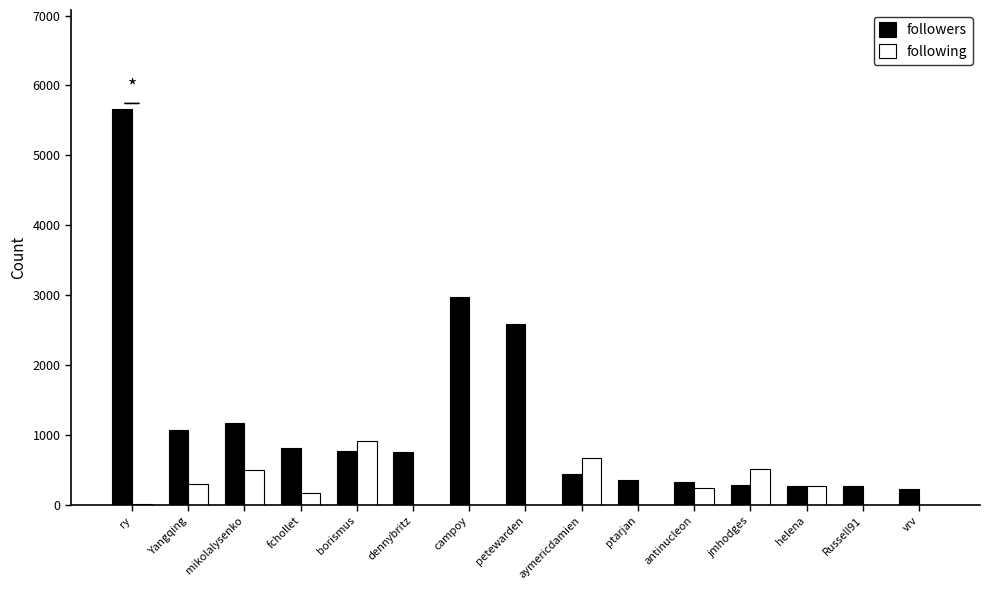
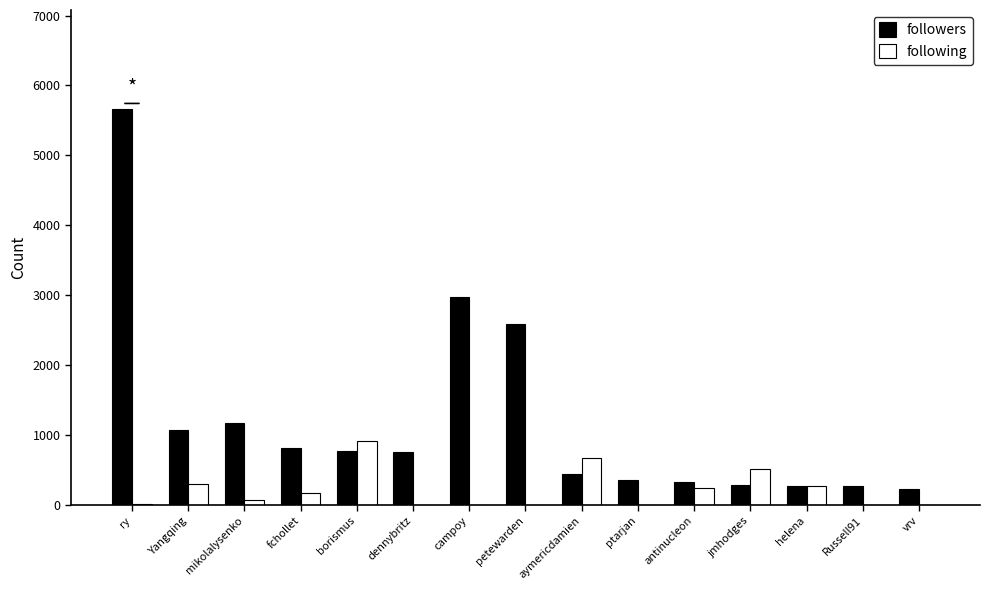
  {
    "followers": {
      "ry": 5700,
      "Yangqing": 1100,
      "mikolalysenko": 1200,
      "fchollet": 800,
      "borismus": 800,
      "dennybritz": 800,
      "campoy": 3000,
      "petewarden": 2600,
      "aymericdamien": 400,
      "ptarjan": 400,
      "antinucleon": 300,
      "jmhodges": 300,
      "helena": 300,
      "Russell91": 300,
      "vrv": 200
    },
    "following": {
      "Yangqing": 300,
-     "mikolalysenko": 500,
+     "mikolalysenko": 100,
      "fchollet": 200,
      "borismus": 900,
      "aymericdamien": 700,
      "antinucleon": 300,
      "jmhodges": 500,
      "helena": 300
    }
  }
